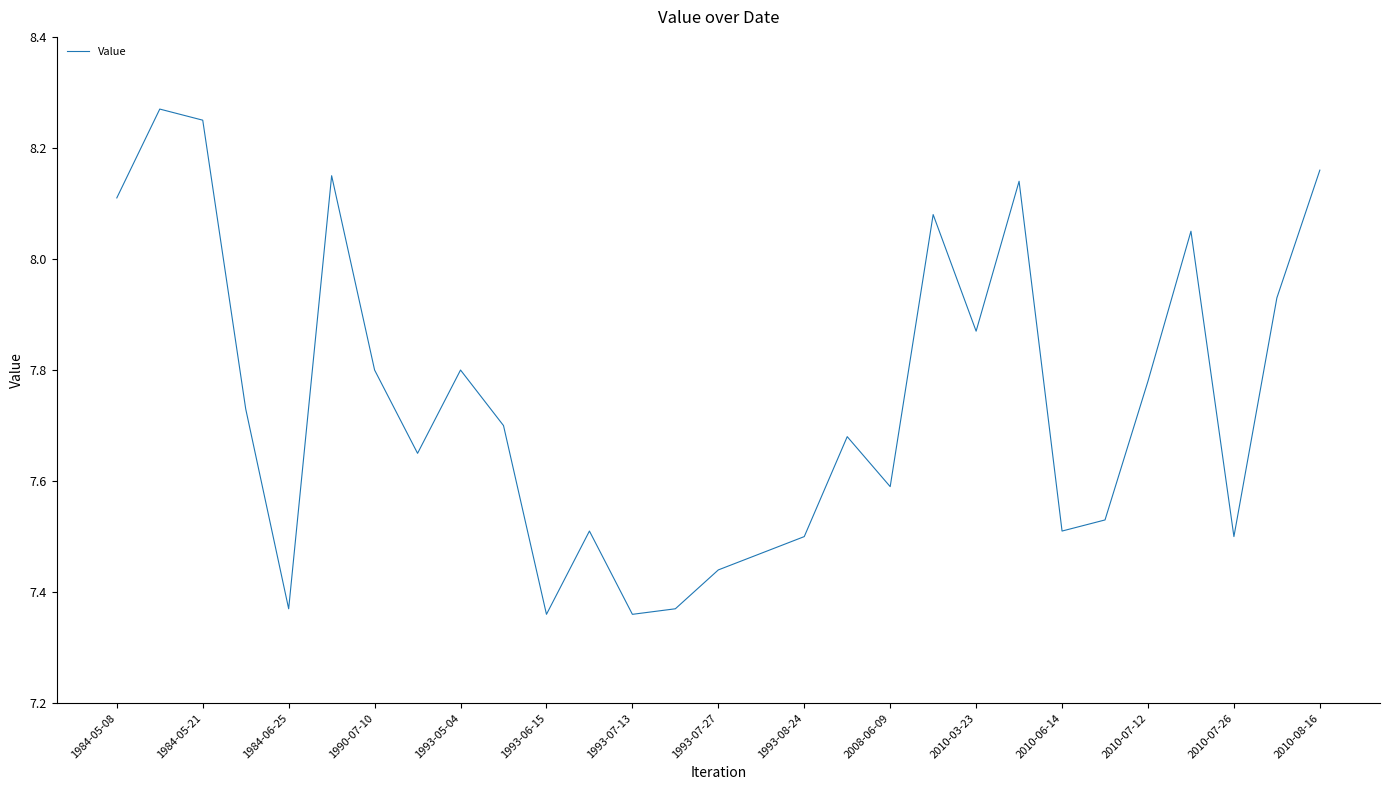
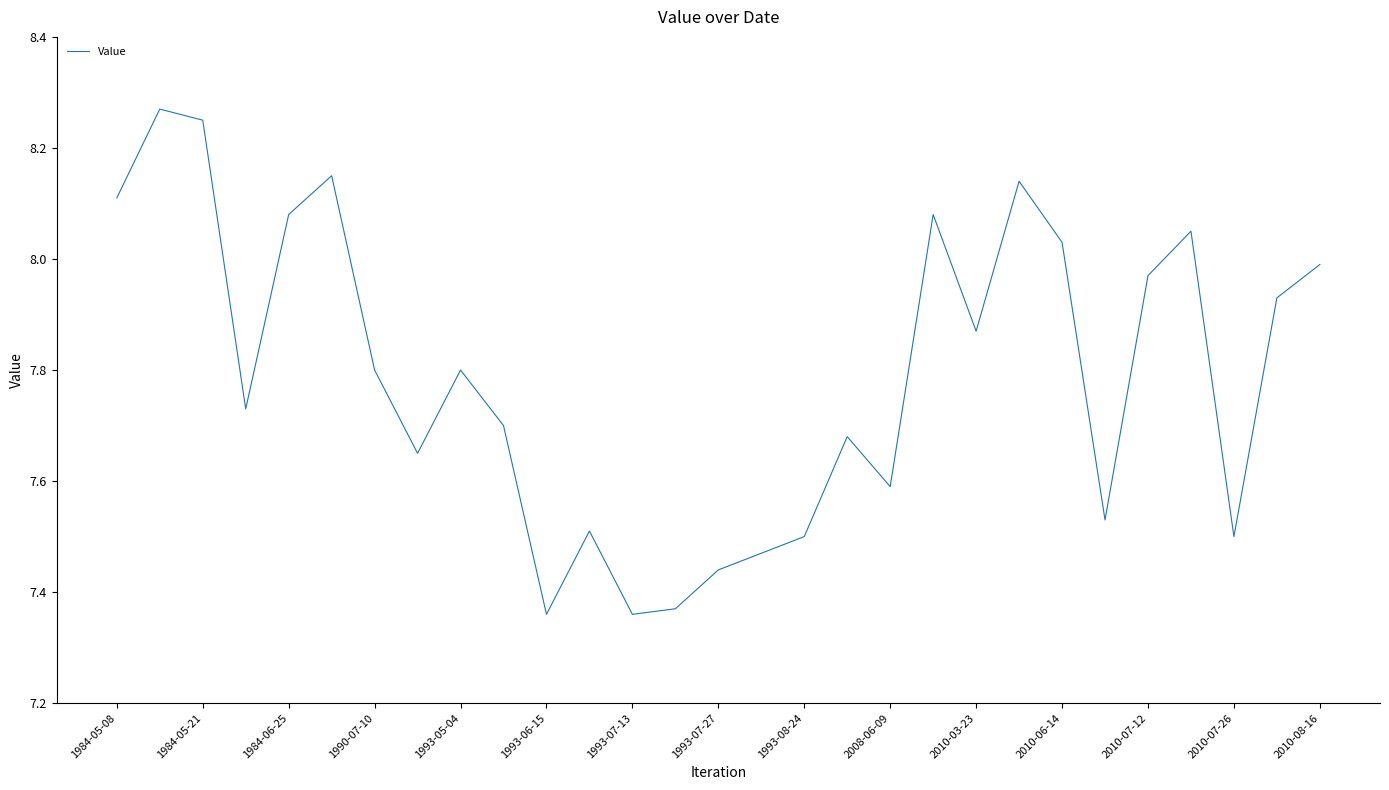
  {
    "1984-05-08": 8.11,
    "1984-05-21": 8.25,
-   "1984-06-25": 7.37,
+   "1984-06-25": 8.08,
    "1990-07-10": 7.80,
    "1993-05-04": 7.80,
    "1993-06-15": 7.36,
    "1993-07-13": 7.36,
    "1993-07-27": 7.44,
    "1993-08-24": 7.50,
    "2008-06-09": 7.59,
    "2010-03-23": 7.87,
-   "2010-06-14": 7.51,
-   "2010-07-12": 7.78,
+   "2010-06-14": 8.03,
+   "2010-07-12": 7.97,
    "2010-07-26": 7.50,
-   "2010-08-16": 8.16
+   "2010-08-16": 7.99
  }
